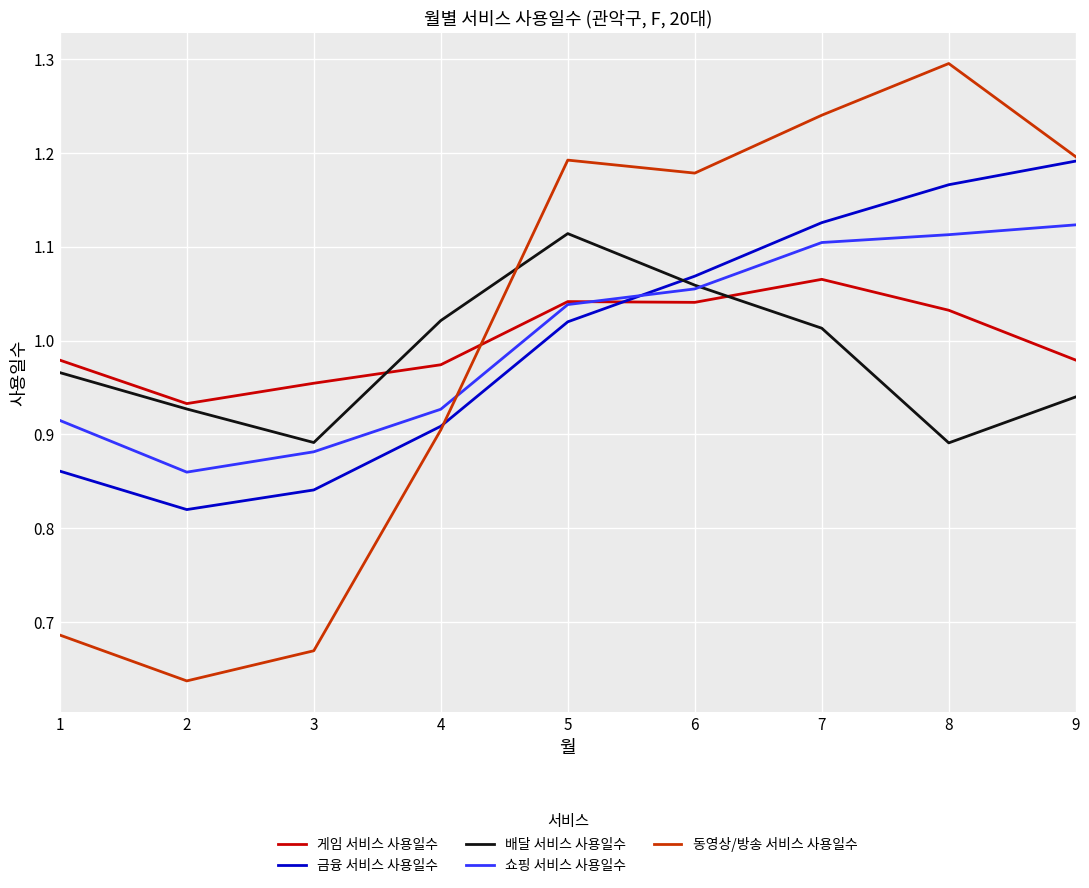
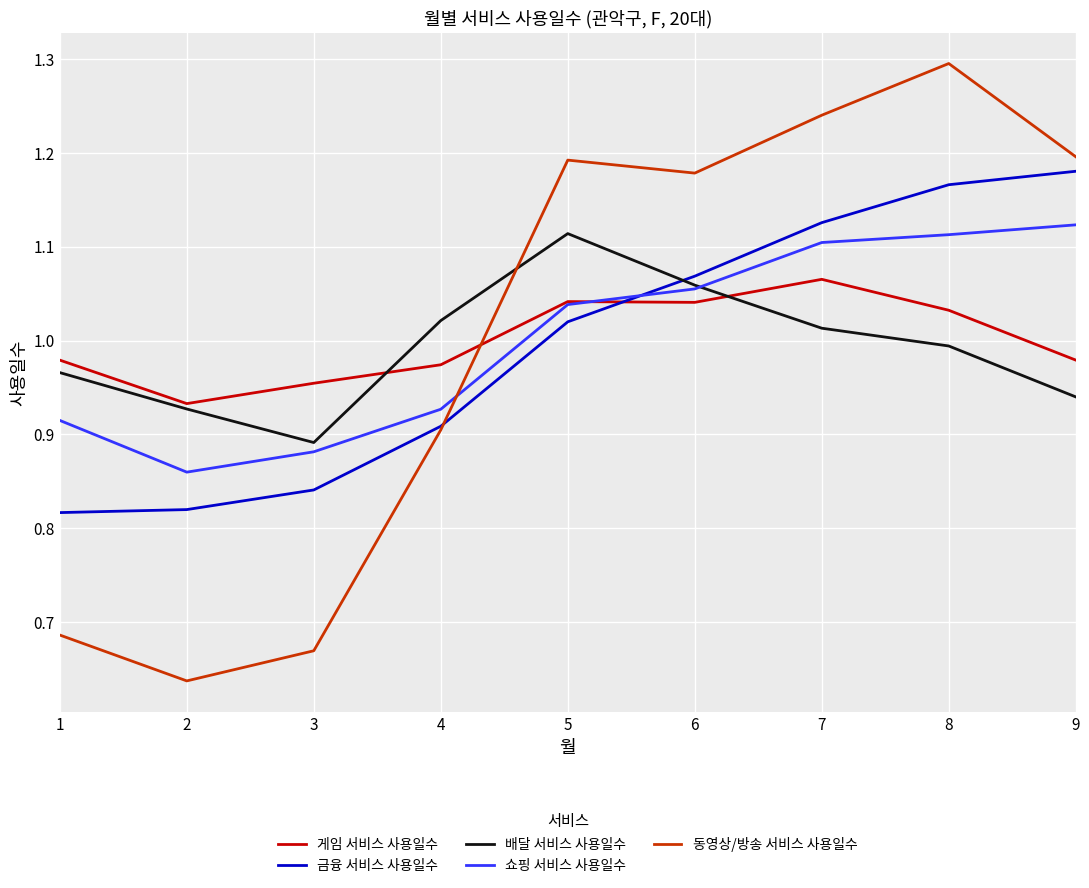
  {
    "금융 서비스 사용일수": {
-     "1": 0.86,
+     "1": 0.82,
      "2": 0.82,
      "3": 0.84,
      "4": 0.91,
      "5": 1.02,
      "6": 1.07,
      "7": 1.13,
      "8": 1.17,
-     "9": 1.19
+     "9": 1.18
    },
    "배달 서비스 사용일수": {
      "1": 0.97,
      "2": 0.93,
      "3": 0.89,
      "4": 1.02,
      "5": 1.11,
      "6": 1.06,
      "7": 1.01,
-     "8": 0.89,
+     "8": 0.99,
      "9": 0.94
    },
    "쇼핑 서비스 사용일수": {
      "1": 0.91,
      "2": 0.86,
      "3": 0.88,
      "4": 0.93,
      "5": 1.04,
      "6": 1.06,
      "7": 1.10,
      "8": 1.11,
      "9": 1.12
    }
  }
